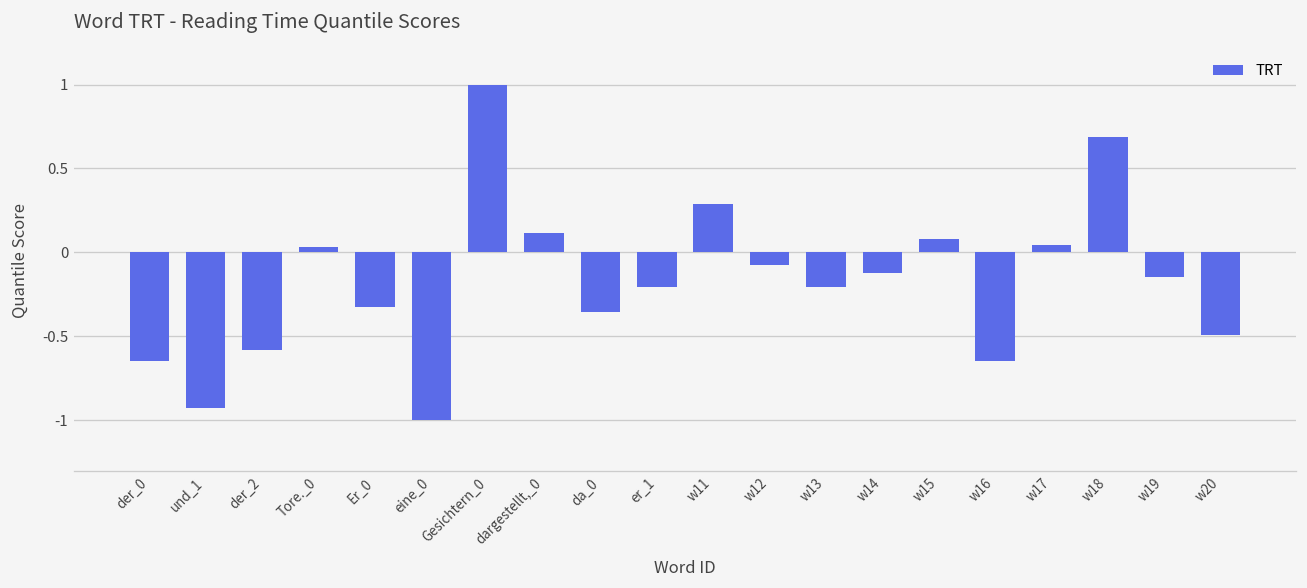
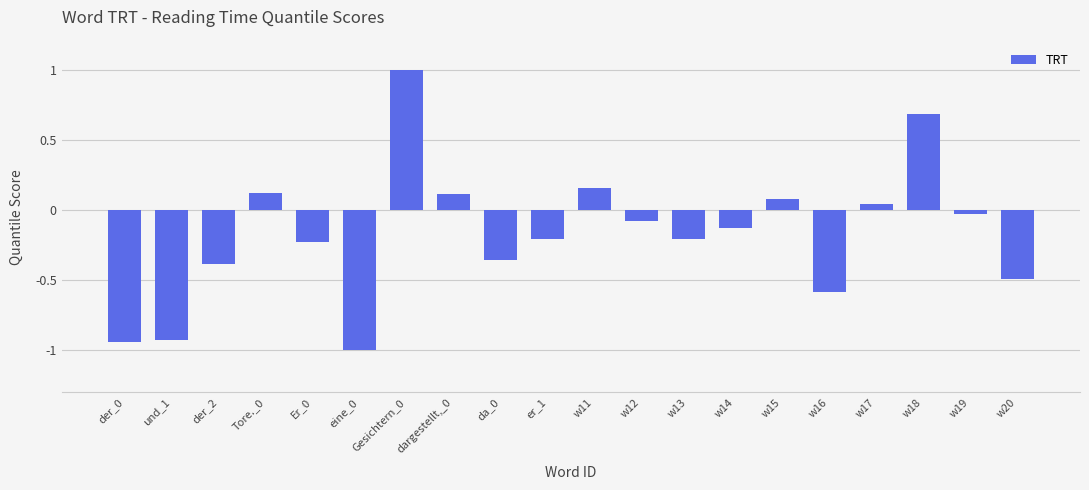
  {
-   "der_0": -0.65,
+   "der_0": -0.94,
    "und_1": -0.93,
-   "der_2": -0.58,
-   "Tore._0": 0.03,
-   "Er_0": -0.33,
+   "der_2": -0.38,
+   "Tore._0": 0.12,
+   "Er_0": -0.22,
    "eine_0": -1.00,
    "Gesichtern_0": 1.00,
    "dargestellt,_0": 0.12,
    "da_0": -0.35,
    "er_1": -0.21,
-   "w11": 0.29,
+   "w11": 0.16,
    "w12": -0.07,
    "w13": -0.20,
    "w14": -0.12,
    "w15": 0.08,
-   "w16": -0.65,
+   "w16": -0.58,
    "w17": 0.05,
    "w18": 0.69,
-   "w19": -0.14,
+   "w19": -0.02,
    "w20": -0.49
  }
